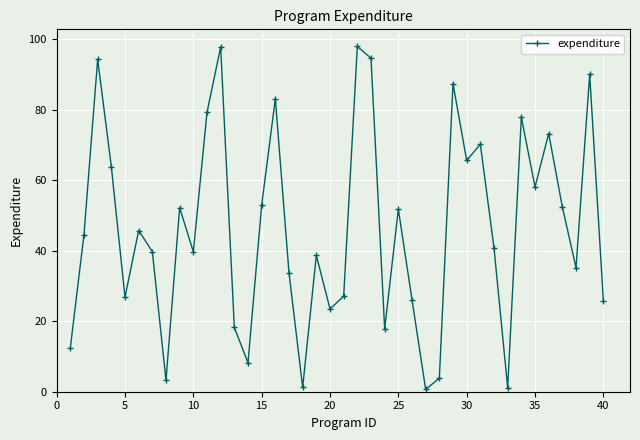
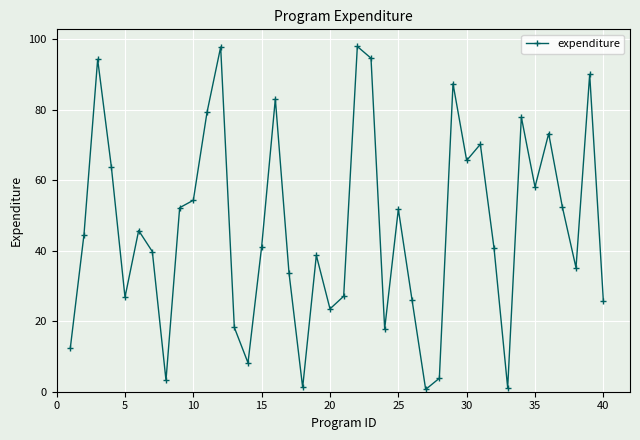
  {
    "5": 27,
-   "10": 40,
-   "15": 53,
+   "10": 54,
+   "15": 41,
    "20": 24,
    "25": 52,
    "30": 66,
    "35": 58,
    "40": 26
  }
